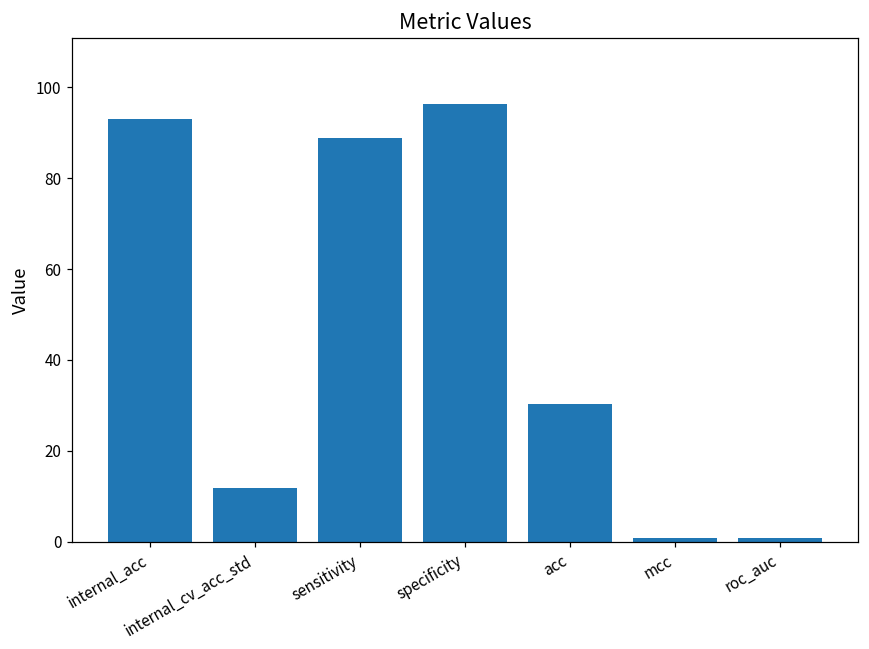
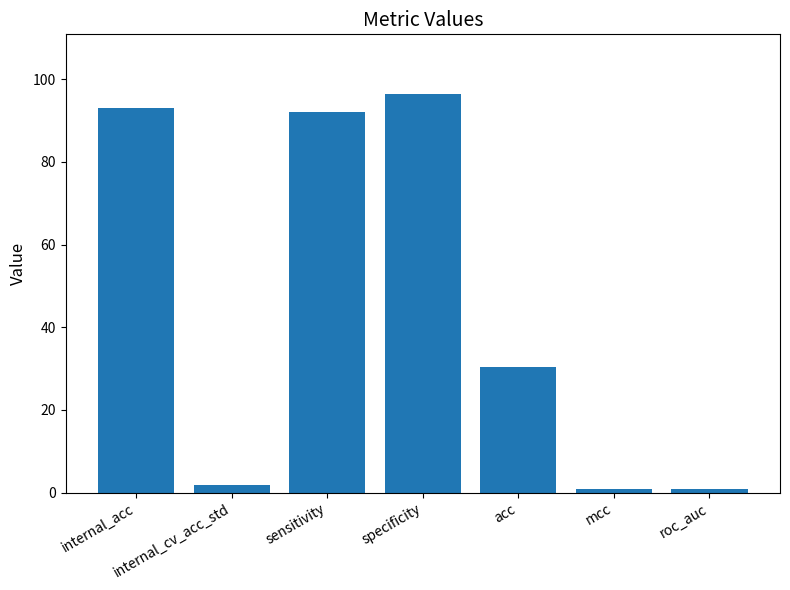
  {
    "internal_acc": 93,
-   "internal_cv_acc_std": 12,
-   "sensitivity": 89,
+   "internal_cv_acc_std": 2,
+   "sensitivity": 92,
    "specificity": 96,
    "acc": 30,
    "mcc": 1,
    "roc_auc": 1
  }
